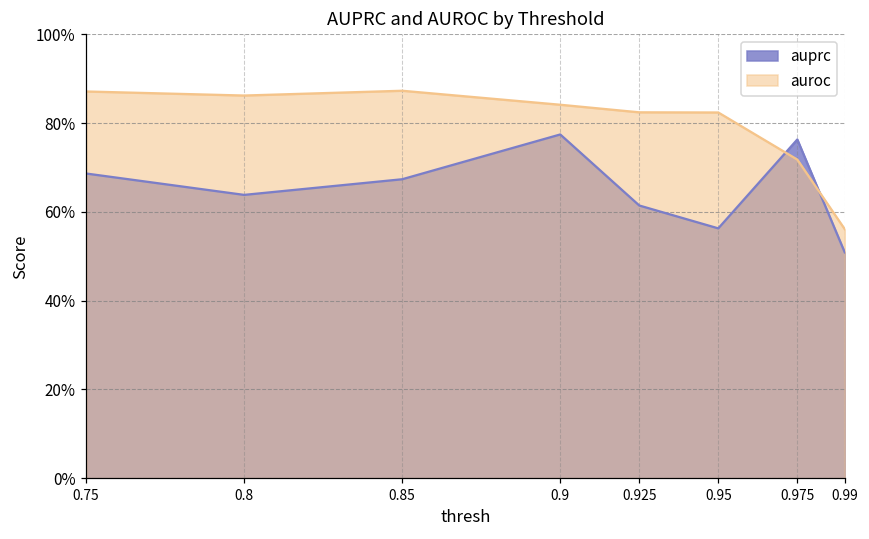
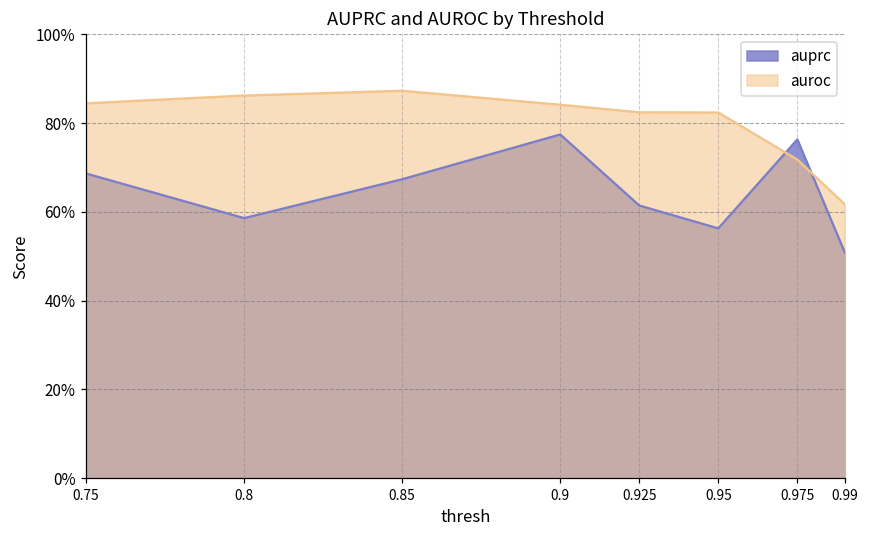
  {
    "auprc": {
      "0.75": "69%",
-     "0.8": "64%",
+     "0.8": "59%",
      "0.85": "67%",
      "0.9": "77%",
      "0.925": "61%",
      "0.95": "56%",
      "0.975": "76%",
      "0.99": "51%"
    },
    "auroc": {
-     "0.75": "87%",
+     "0.75": "84%",
      "0.8": "86%",
      "0.85": "87%",
      "0.9": "84%",
      "0.925": "82%",
      "0.95": "82%",
      "0.975": "72%",
-     "0.99": "56%"
+     "0.99": "62%"
    }
  }
